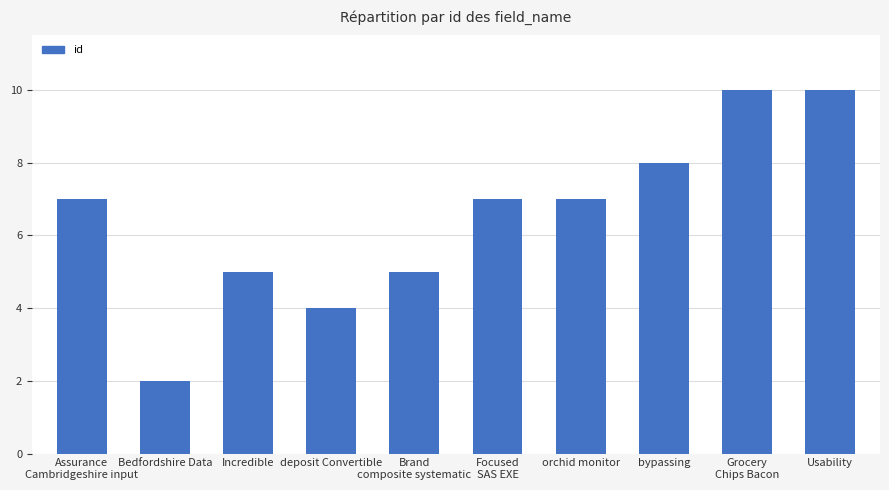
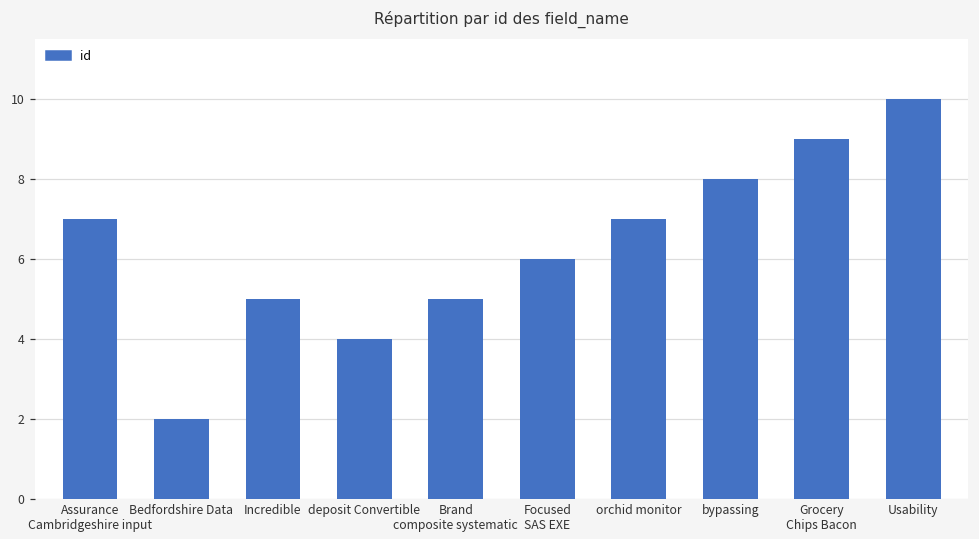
  {
    "Assurance Cambridgeshire input": 7,
    "Incredible": 5,
    "Brand composite systematic": 5,
-   "Focused SAS EXE": 7,
+   "Focused SAS EXE": 6,
    "orchid monitor": 7,
    "bypassing": 8,
-   "Grocery Chips Bacon": 10,
+   "Grocery Chips Bacon": 9,
    "Usability": 10
  }
